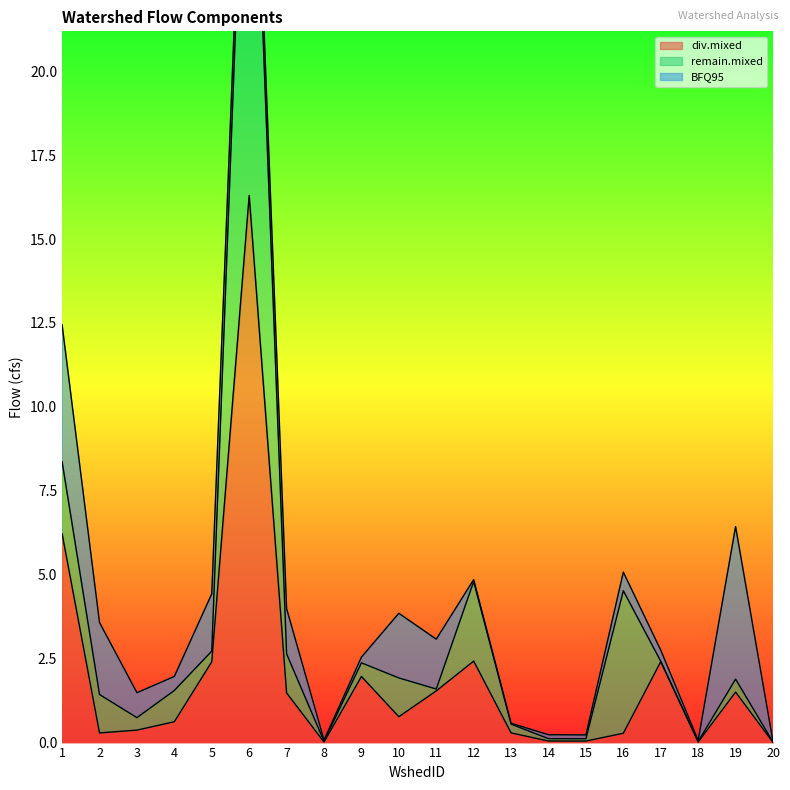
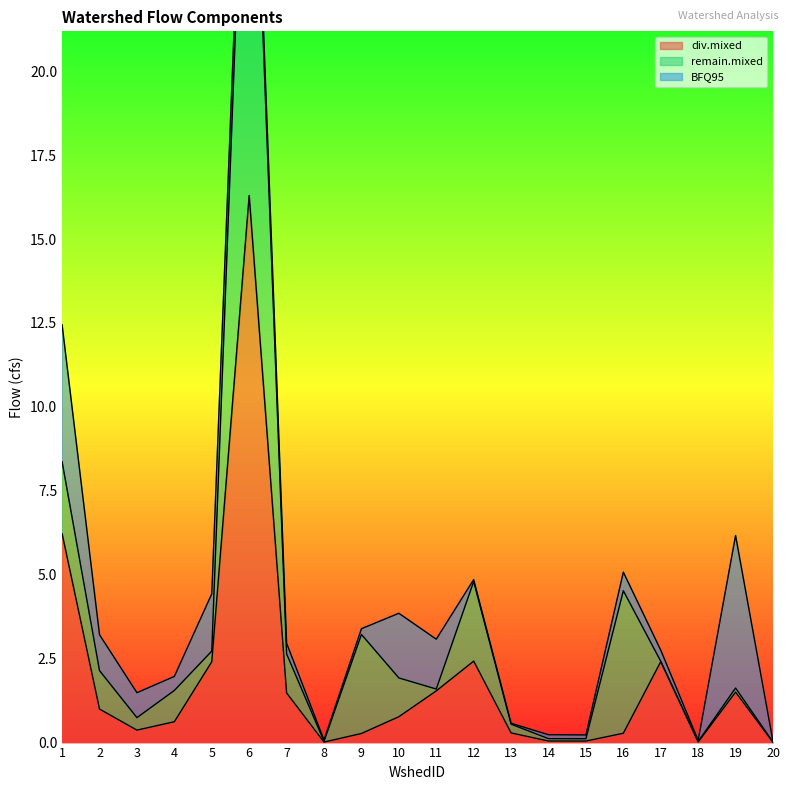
  {
    "div.mixed": {
      "1": 6.2,
-     "2": 0.3,
+     "2": 1.0,
      "3": 0.4,
      "4": 0.6,
      "5": 2.4,
      "6": 16.3,
      "7": 1.5,
-     "9": 2.0,
+     "9": 0.3,
      "10": 0.8,
      "12": 2.4,
      "13": 0.3,
      "16": 0.3,
      "19": 1.5
    },
    "remain.mixed": {
      "1": 2.1,
      "2": 1.1,
      "3": 0.4,
      "4": 0.9,
      "5": 0.3,
      "7": 1.2,
-     "9": 0.4,
+     "9": 3.0,
      "10": 1.2,
      "16": 4.2,
-     "19": 0.4
+     "19": 0.1
    },
    "BFQ95": {
      "1": 4.1,
-     "2": 2.1,
+     "2": 1.1,
      "3": 0.7,
      "4": 0.4,
      "5": 1.7,
-     "7": 1.4,
+     "7": 0.3,
      "9": 0.2,
      "10": 1.9,
      "11": 1.5,
      "14": 0.1,
      "15": 0.1,
      "16": 0.6,
      "17": 0.3,
      "19": 4.5
    }
  }
